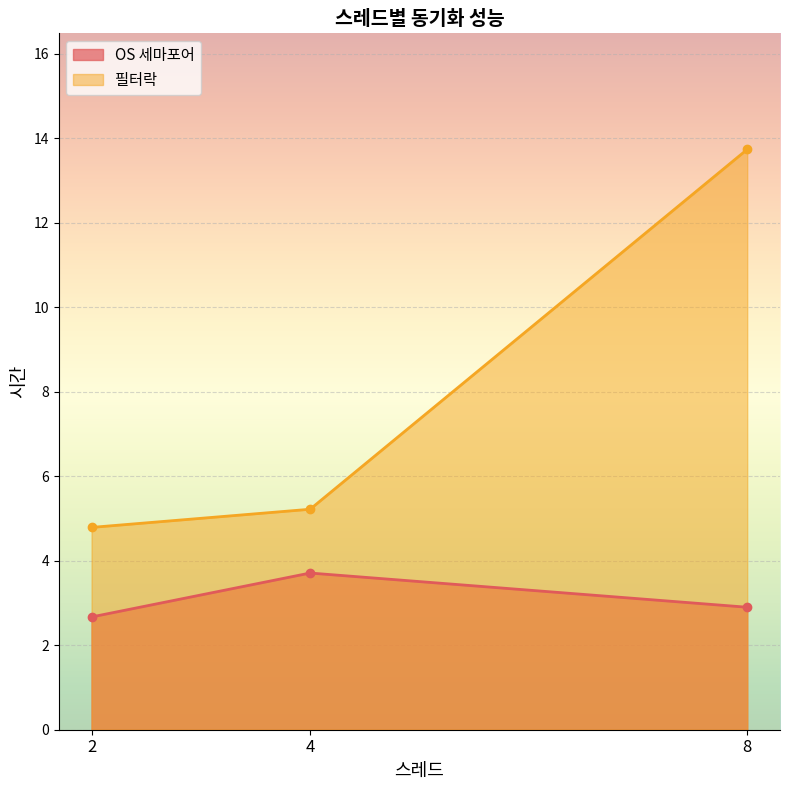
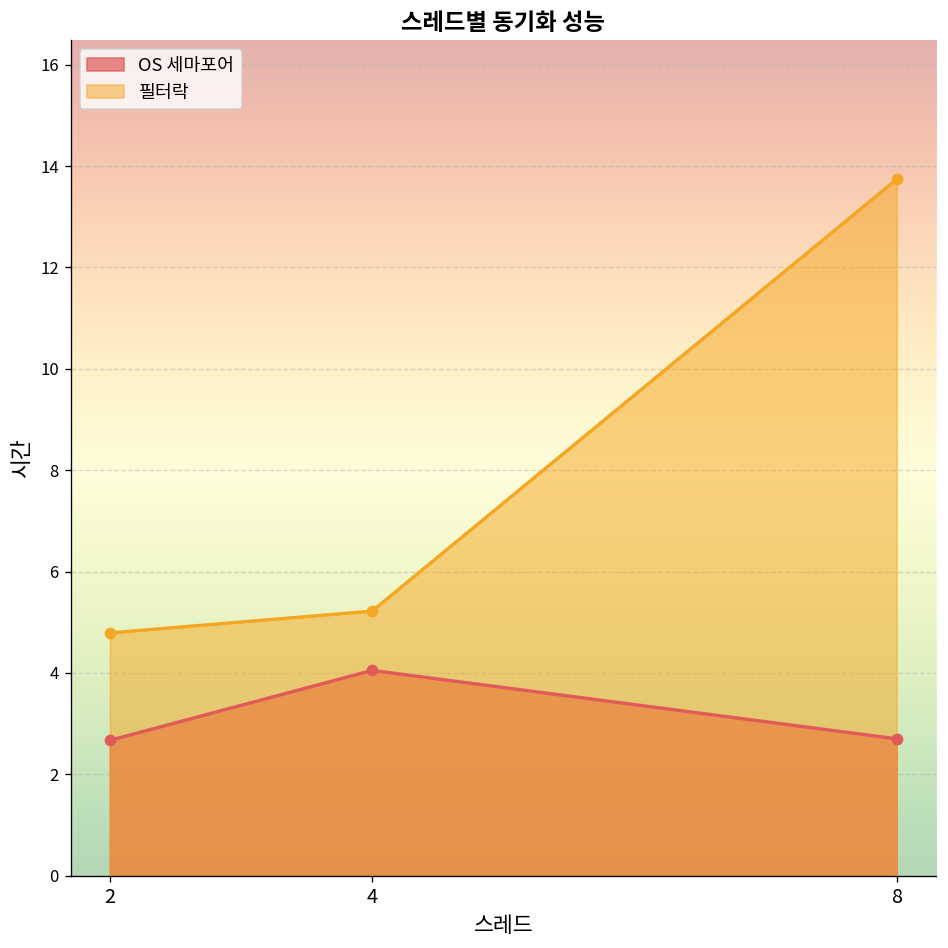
  {
    "OS 세마포어": {
      "2": 2.7,
-     "4": 3.7,
-     "8": 2.9
+     "4": 4.1,
+     "8": 2.7
    },
    "필터락": {
      "2": 4.8,
      "4": 5.2,
      "8": 13.7
    }
  }
